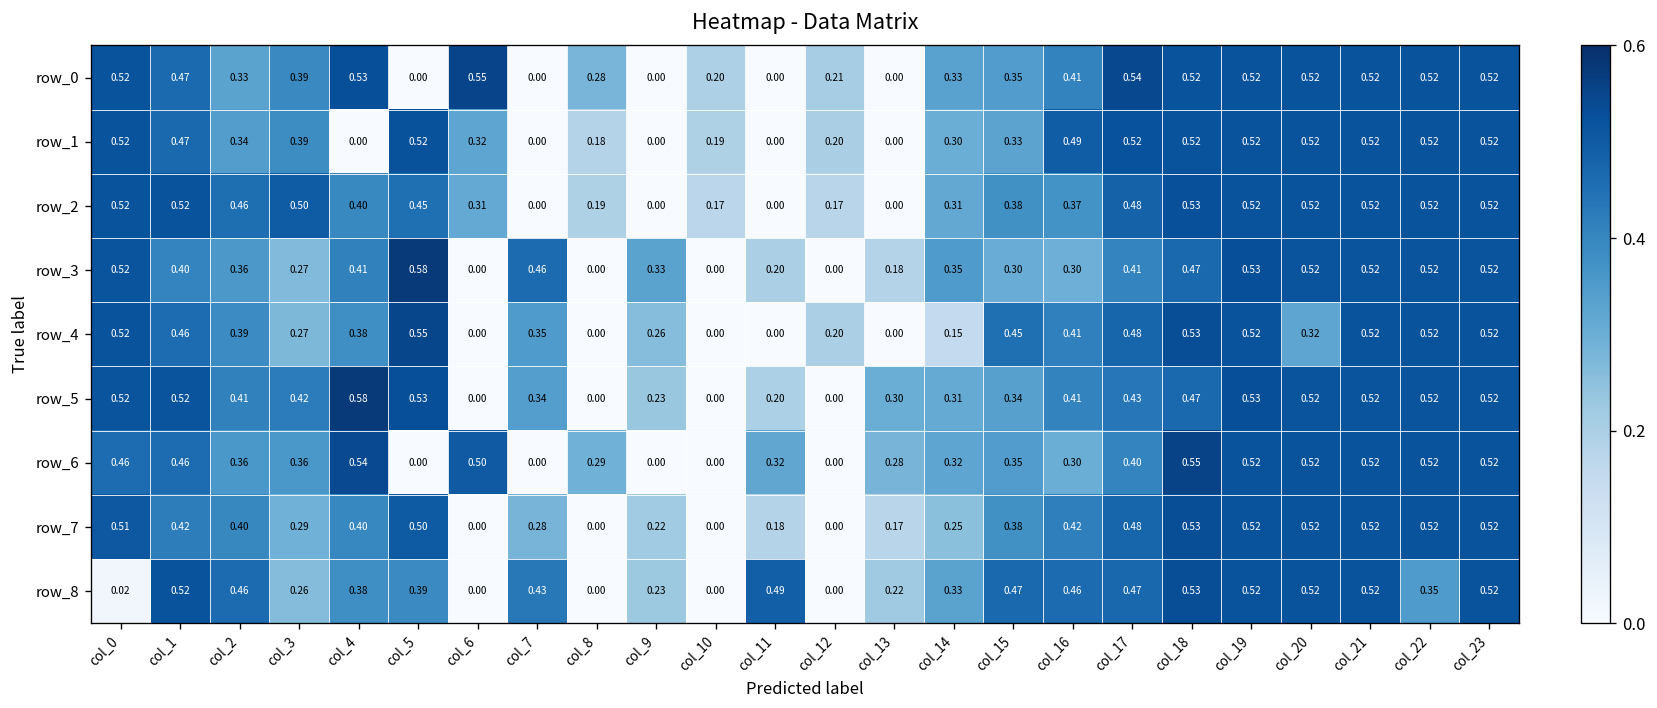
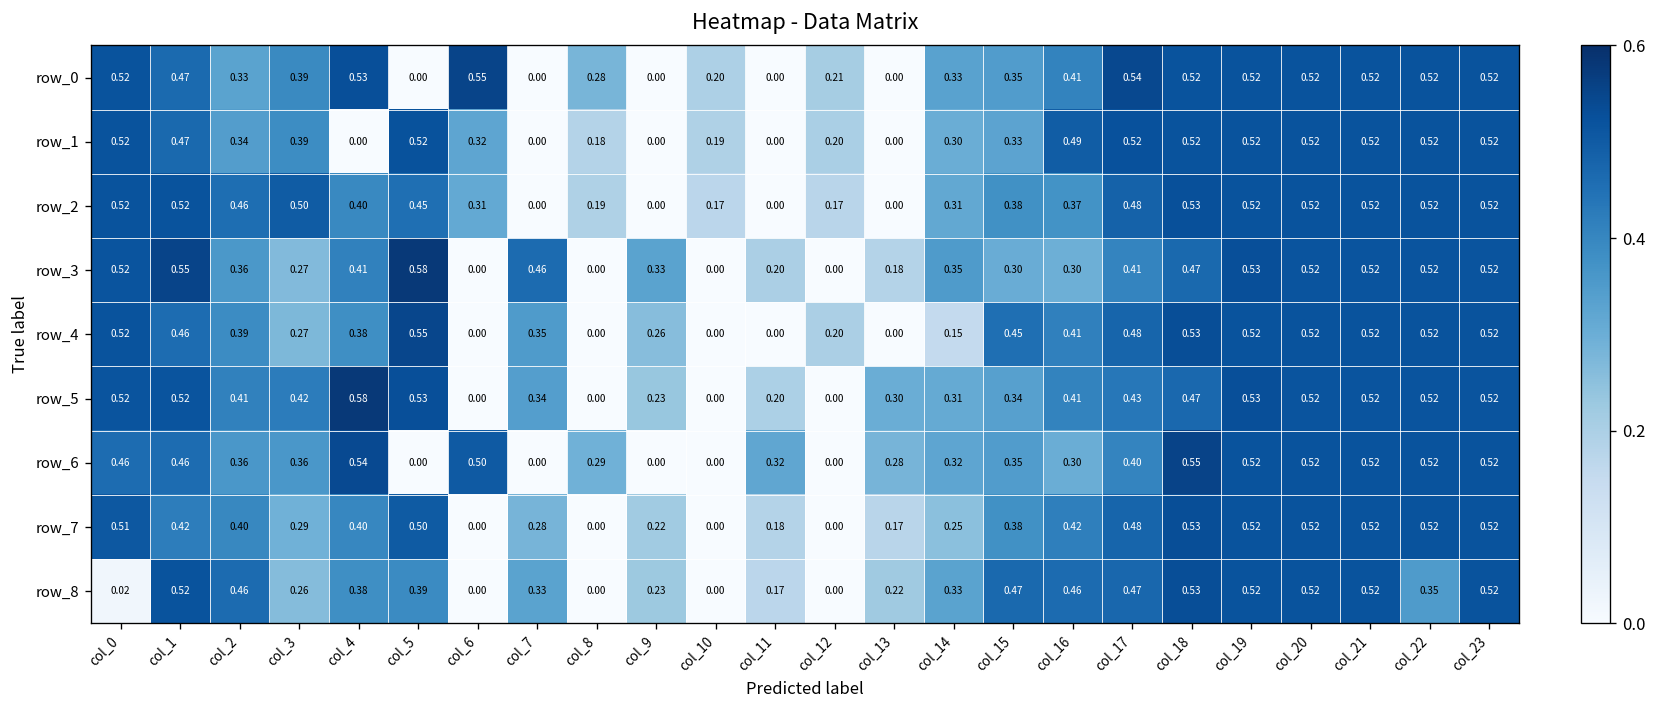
  {
    "row_3": {
      "col_0": 0.52,
-     "col_1": 0.40,
+     "col_1": 0.55,
      "col_2": 0.36,
      "col_3": 0.27,
      "col_4": 0.41,
      "col_5": 0.58,
      "col_6": 0.00,
      "col_7": 0.46,
      "col_8": 0.00,
      "col_9": 0.33,
      "col_10": 0.00,
      "col_11": 0.20,
      "col_12": 0.00,
      "col_13": 0.18,
      "col_14": 0.35,
      "col_15": 0.30,
      "col_16": 0.30,
      "col_17": 0.41,
      "col_18": 0.47,
      "col_19": 0.53,
      "col_20": 0.52,
      "col_21": 0.52,
      "col_22": 0.52,
      "col_23": 0.52
    },
    "row_4": {
      "col_0": 0.52,
      "col_1": 0.46,
      "col_2": 0.39,
      "col_3": 0.27,
      "col_4": 0.38,
      "col_5": 0.55,
      "col_6": 0.00,
      "col_7": 0.35,
      "col_8": 0.00,
      "col_9": 0.26,
      "col_10": 0.00,
      "col_11": 0.00,
      "col_12": 0.20,
      "col_13": 0.00,
      "col_14": 0.15,
      "col_15": 0.45,
      "col_16": 0.41,
      "col_17": 0.48,
      "col_18": 0.53,
      "col_19": 0.52,
-     "col_20": 0.32,
+     "col_20": 0.52,
      "col_21": 0.52,
      "col_22": 0.52,
      "col_23": 0.52
    },
    "row_8": {
      "col_0": 0.02,
      "col_1": 0.52,
      "col_2": 0.46,
      "col_3": 0.26,
      "col_4": 0.38,
      "col_5": 0.39,
      "col_6": 0.00,
-     "col_7": 0.43,
+     "col_7": 0.33,
      "col_8": 0.00,
      "col_9": 0.23,
      "col_10": 0.00,
-     "col_11": 0.49,
+     "col_11": 0.17,
      "col_12": 0.00,
      "col_13": 0.22,
      "col_14": 0.33,
      "col_15": 0.47,
      "col_16": 0.46,
      "col_17": 0.47,
      "col_18": 0.53,
      "col_19": 0.52,
      "col_20": 0.52,
      "col_21": 0.52,
      "col_22": 0.35,
      "col_23": 0.52
    }
  }
